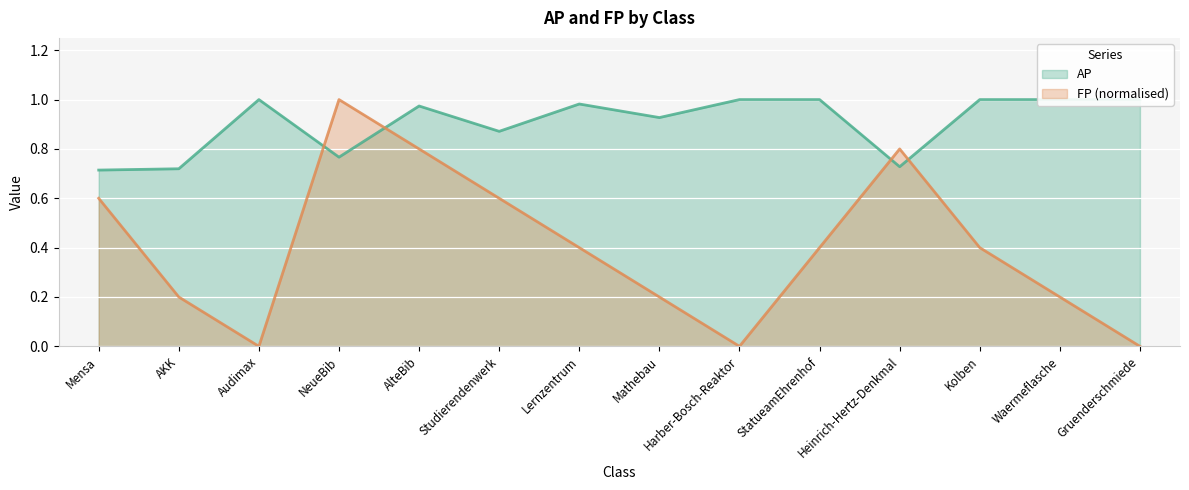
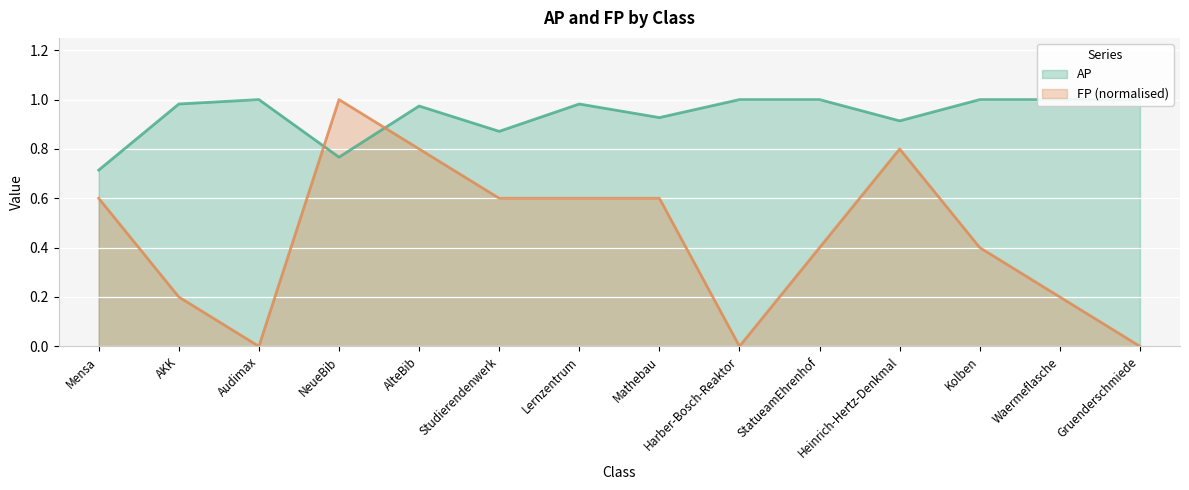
  {
    "AP": {
      "Mensa": 0.71,
-     "AKK": 0.72,
+     "AKK": 0.98,
      "Audimax": 1.00,
      "NeueBib": 0.77,
      "AlteBib": 0.97,
      "Studierendenwerk": 0.87,
      "Lernzentrum": 0.98,
      "Mathebau": 0.93,
      "Harber-Bosch-Reaktor": 1.00,
      "StatueamEhrenhof": 1.00,
-     "Heinrich-Hertz-Denkmal": 0.73,
+     "Heinrich-Hertz-Denkmal": 0.91,
      "Kolben": 1.00
    },
    "FP (normalised)": {
      "Mensa": 0.60,
      "AKK": 0.20,
      "Audimax": 0.00,
      "NeueBib": 1.00,
      "AlteBib": 0.80,
      "Studierendenwerk": 0.60,
-     "Lernzentrum": 0.40,
-     "Mathebau": 0.20,
+     "Lernzentrum": 0.60,
+     "Mathebau": 0.60,
      "Harber-Bosch-Reaktor": 0.00,
      "StatueamEhrenhof": 0.40,
      "Heinrich-Hertz-Denkmal": 0.80,
      "Kolben": 0.40,
      "Waermeflasche": 0.20,
      "Gruenderschmiede": 0.00
    }
  }
